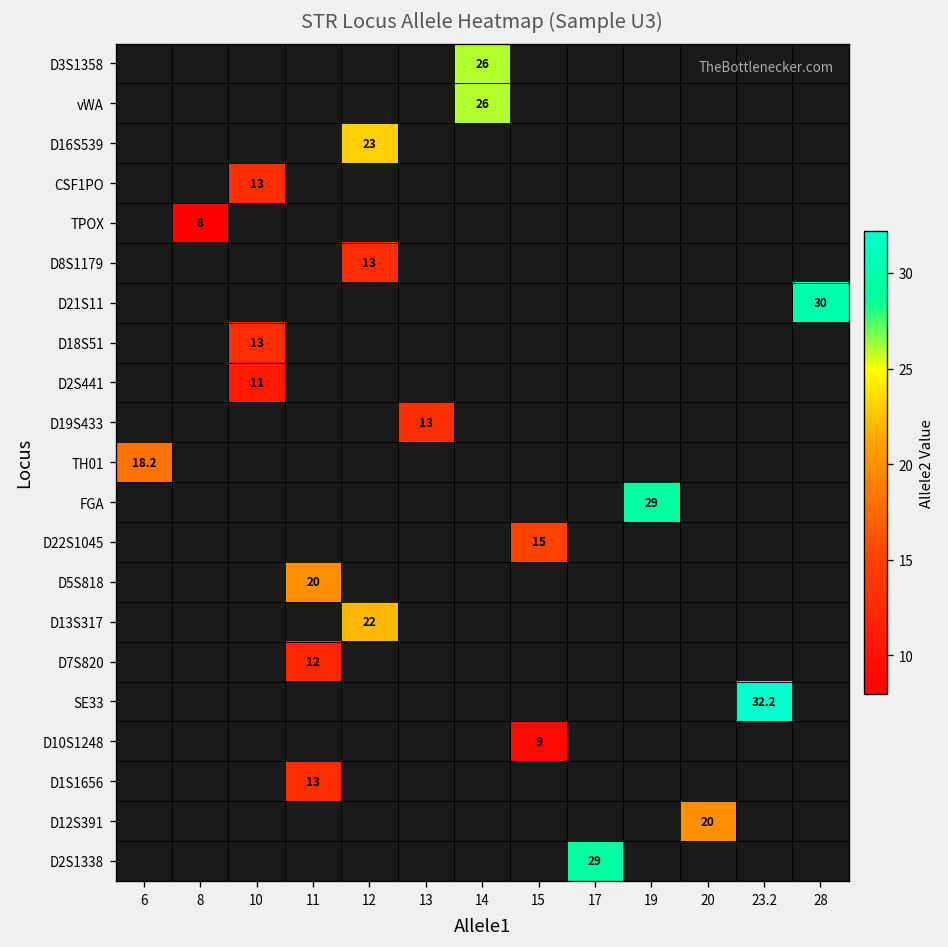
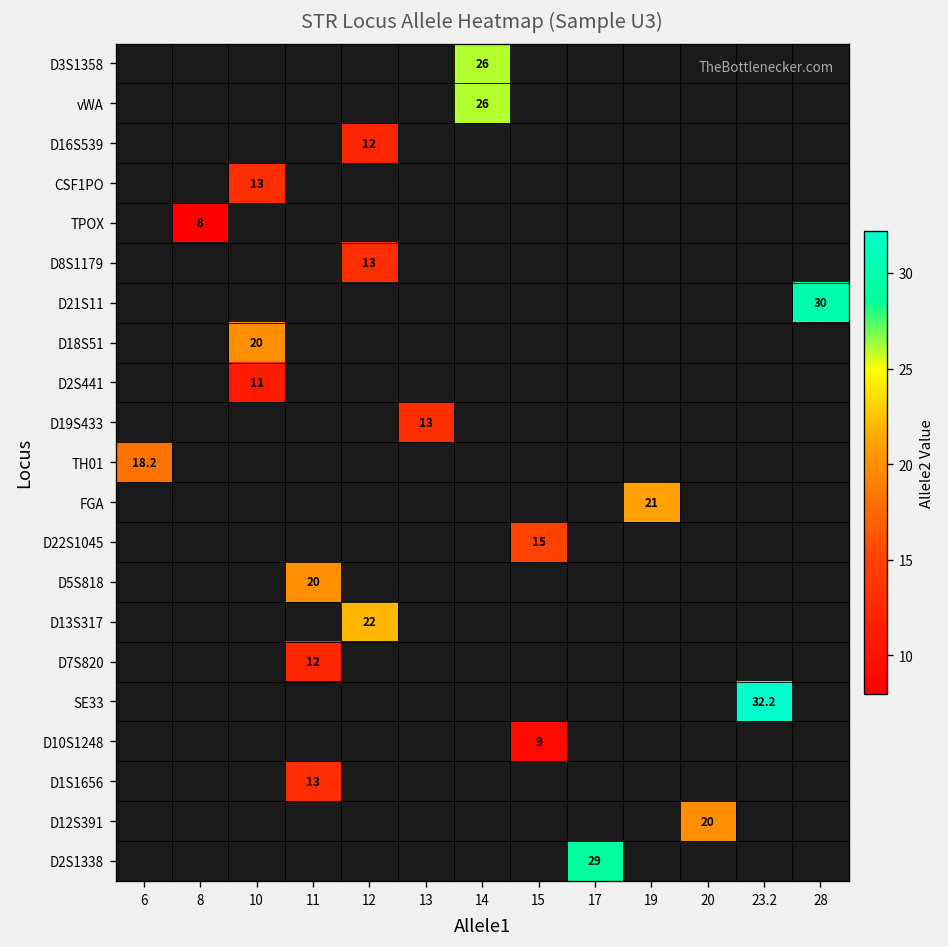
  {
    "D3S1358": {
      "14": 26
    },
    "vWA": {
      "14": 26
    },
    "D16S539": {
-     "12": 23
+     "12": 12
    },
    "CSF1PO": {
      "10": 13
    },
    "TPOX": {
      "8": 8
    },
    "D8S1179": {
      "12": 13
    },
    "D21S11": {
      "28": 30
    },
    "D18S51": {
-     "10": 13
+     "10": 20
    },
    "D2S441": {
      "10": 11
    },
    "D19S433": {
      "13": 13
    },
    "TH01": {
      "6": 18.2
    },
    "FGA": {
-     "19": 29
+     "19": 21
    },
    "D22S1045": {
      "15": 15
    },
    "D5S818": {
      "11": 20
    },
    "D13S317": {
      "12": 22
    },
    "D7S820": {
      "11": 12
    },
    "SE33": {
      "23.2": 32.2
    },
    "D10S1248": {
      "15": 9
    },
    "D1S1656": {
      "11": 13
    },
    "D12S391": {
      "20": 20
    },
    "D2S1338": {
      "17": 29
    }
  }
